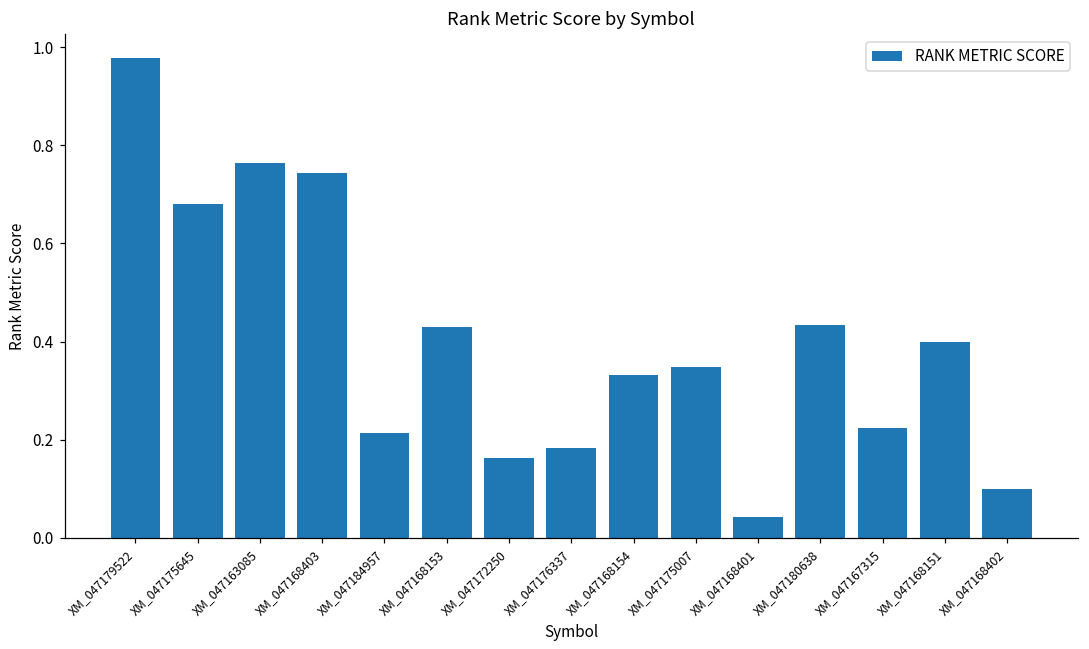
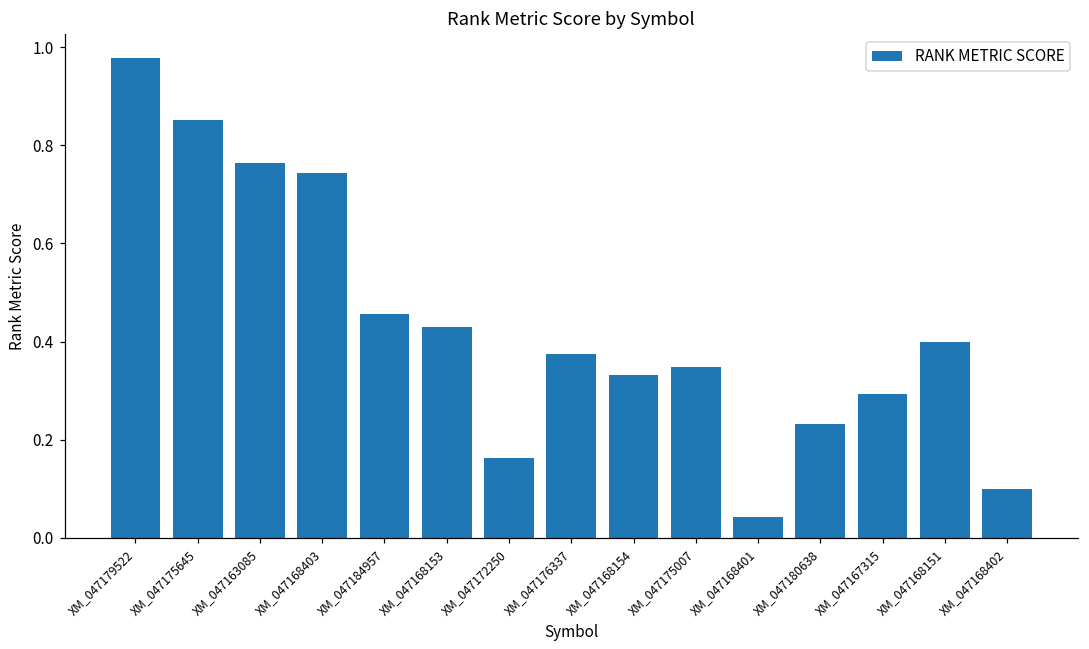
  {
    "XM_047179522": 0.98,
-   "XM_047175645": 0.68,
+   "XM_047175645": 0.85,
    "XM_047163085": 0.76,
    "XM_047168403": 0.74,
-   "XM_047184957": 0.21,
+   "XM_047184957": 0.46,
    "XM_047168153": 0.43,
    "XM_047172250": 0.16,
-   "XM_047176337": 0.18,
+   "XM_047176337": 0.38,
    "XM_047168154": 0.33,
    "XM_047175007": 0.35,
    "XM_047168401": 0.04,
-   "XM_047180638": 0.43,
-   "XM_047167315": 0.22,
+   "XM_047180638": 0.23,
+   "XM_047167315": 0.29,
    "XM_047168151": 0.40,
    "XM_047168402": 0.10
  }
